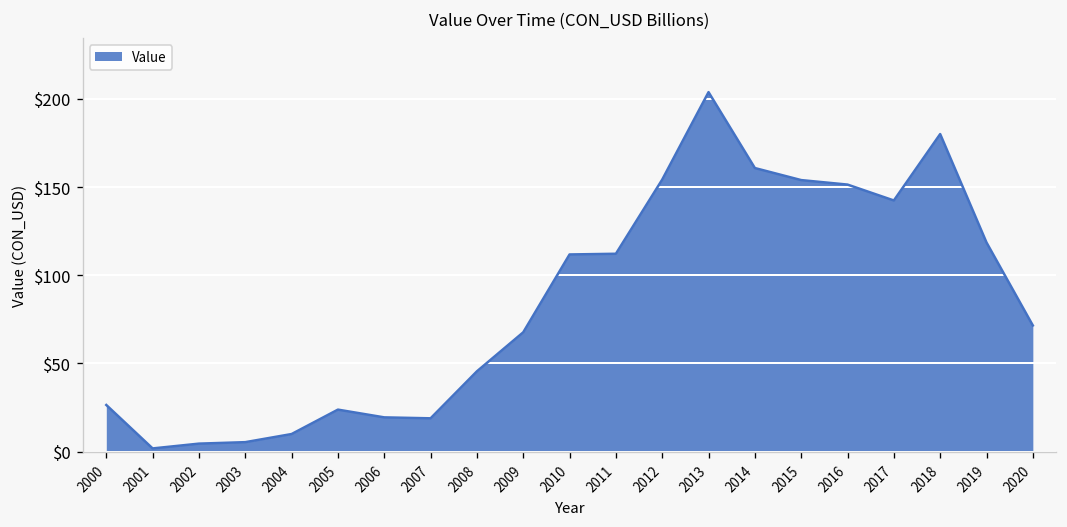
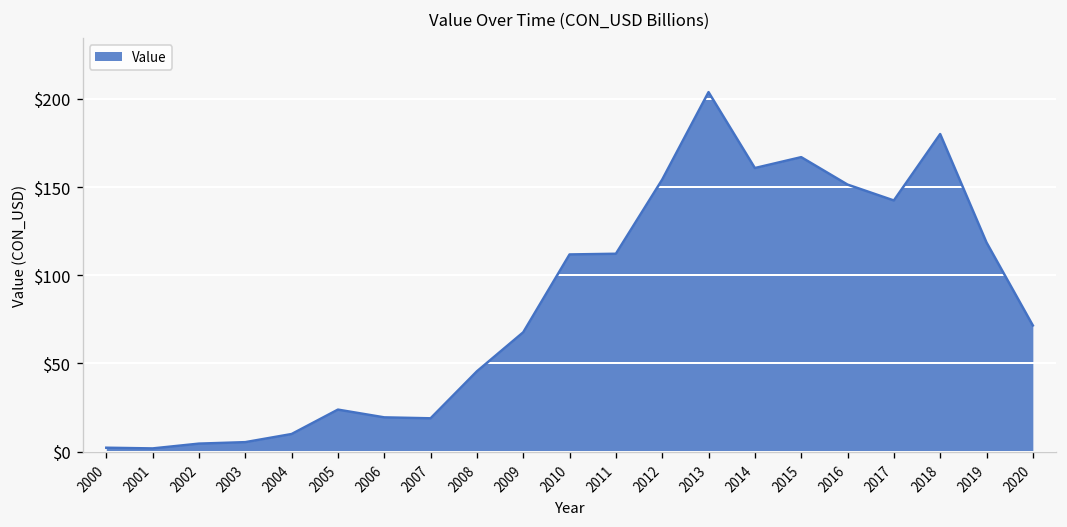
  {
-   "2000": "$26",
+   "2000": "$2",
    "2001": "$2",
    "2002": "$5",
    "2003": "$5",
    "2004": "$10",
    "2005": "$24",
    "2006": "$19",
    "2007": "$19",
    "2008": "$46",
    "2009": "$68",
    "2010": "$112",
    "2011": "$112",
    "2012": "$154",
    "2013": "$204",
    "2014": "$161",
-   "2015": "$154",
+   "2015": "$167",
    "2016": "$151",
    "2017": "$142",
    "2018": "$180",
    "2019": "$119",
    "2020": "$72"
  }
